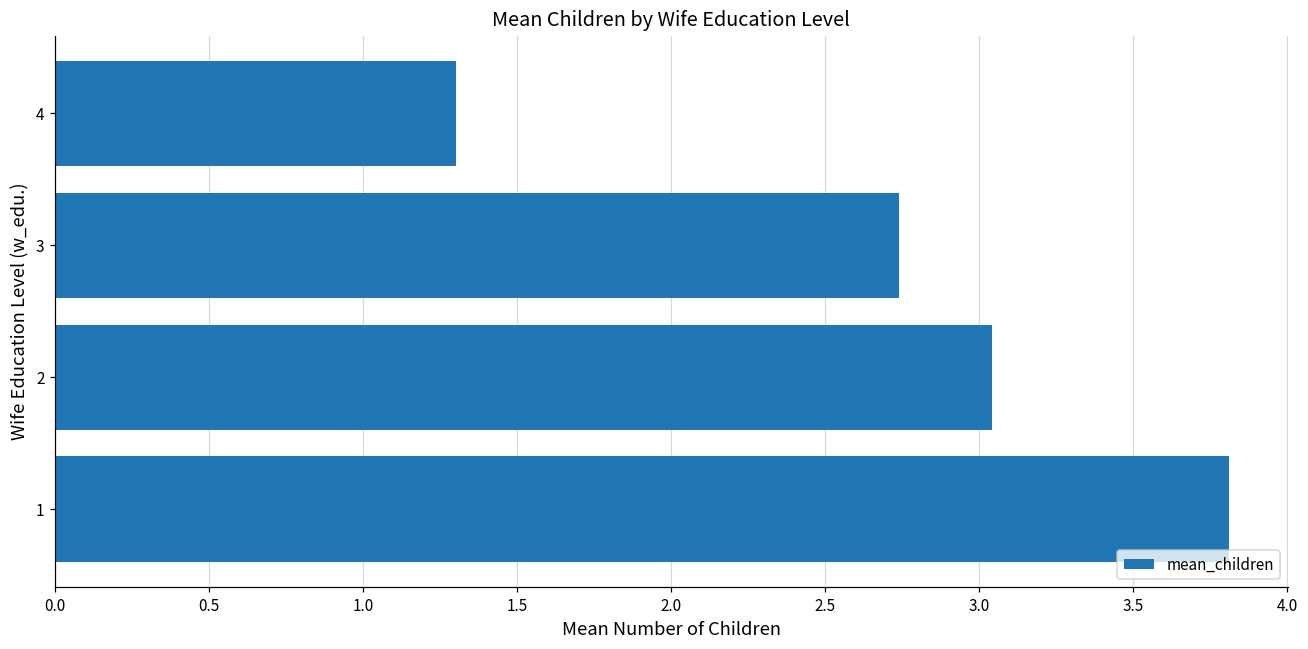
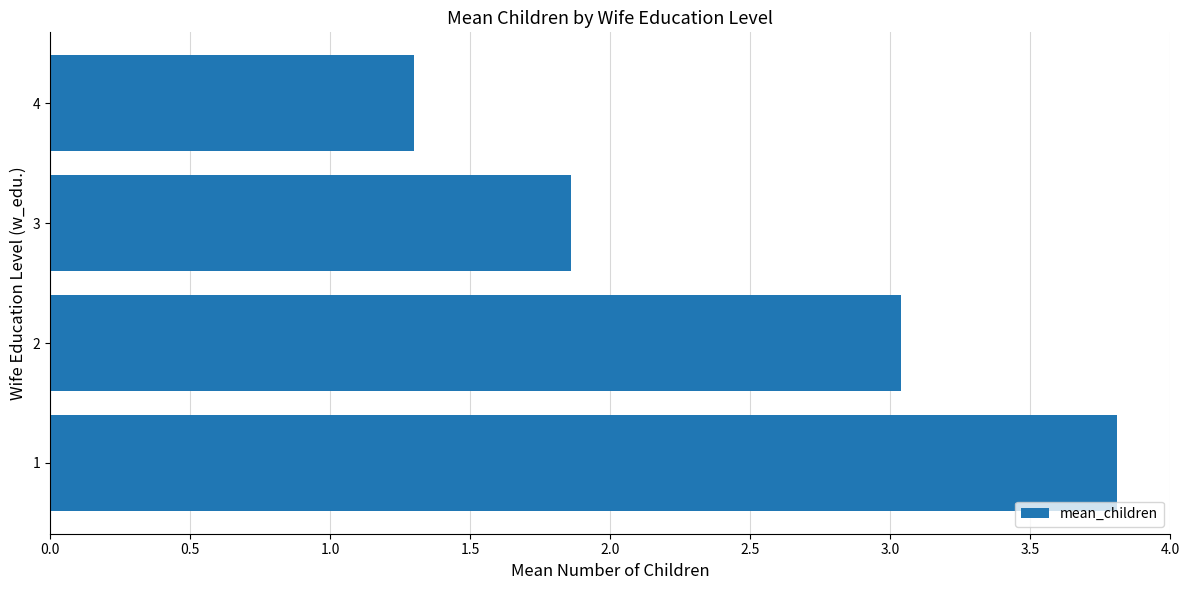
  {
    "4": 1.30,
-   "3": 2.74,
+   "3": 1.86,
    "2": 3.04,
    "1": 3.81
  }
